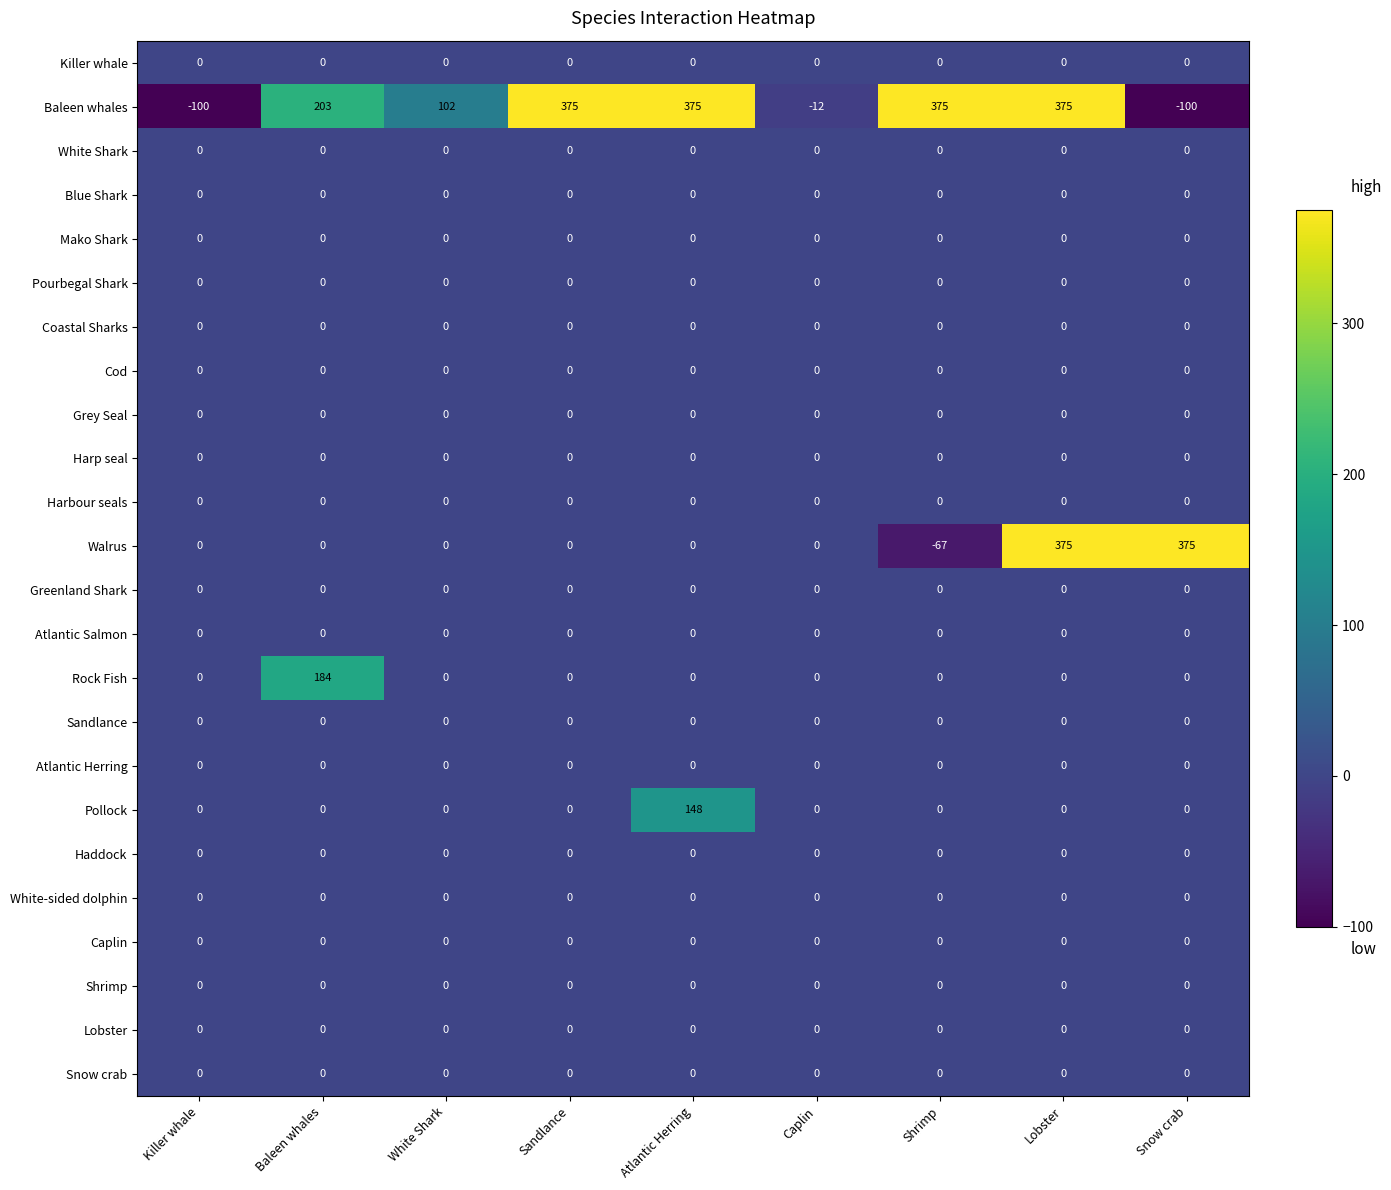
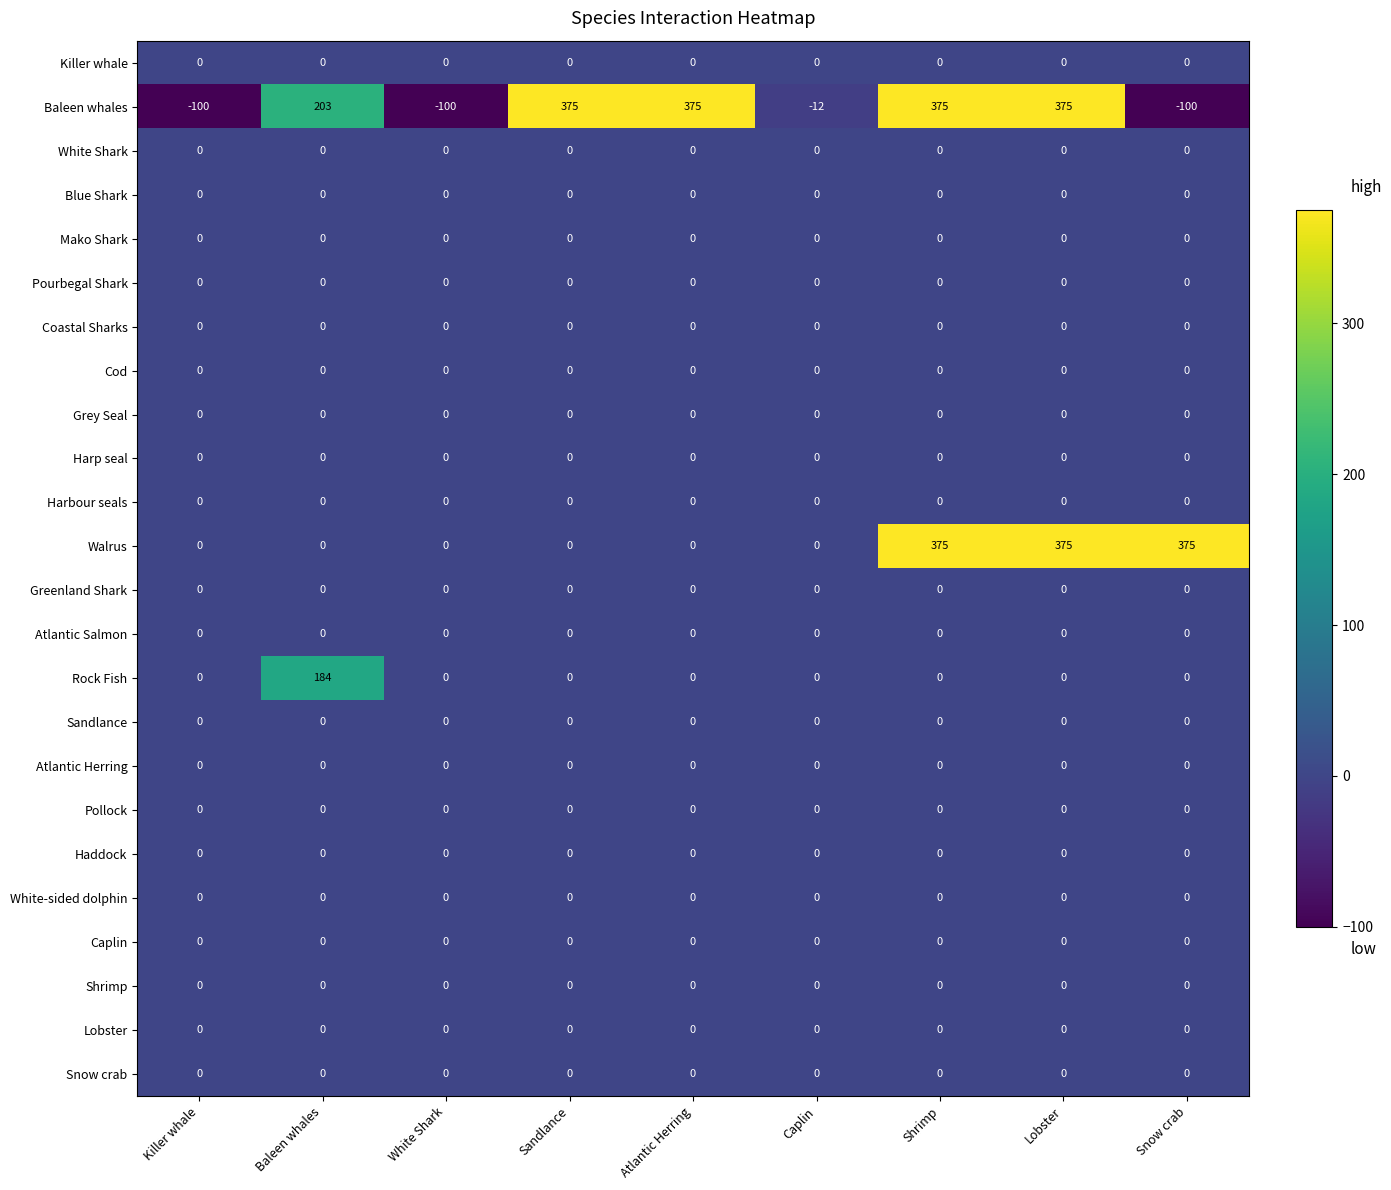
  {
    "Baleen whales": {
      "Killer whale": -100,
      "Baleen whales": 203,
-     "White Shark": 102,
+     "White Shark": -100,
      "Sandlance": 375,
      "Atlantic Herring": 375,
      "Caplin": -12,
      "Shrimp": 375,
      "Lobster": 375,
      "Snow crab": -100
    },
    "Walrus": {
      "Killer whale": 0,
      "Baleen whales": 0,
      "White Shark": 0,
      "Sandlance": 0,
      "Atlantic Herring": 0,
      "Caplin": 0,
-     "Shrimp": -67,
+     "Shrimp": 375,
      "Lobster": 375,
      "Snow crab": 375
    },
    "Pollock": {
      "Killer whale": 0,
      "Baleen whales": 0,
      "White Shark": 0,
      "Sandlance": 0,
-     "Atlantic Herring": 148,
+     "Atlantic Herring": 0,
      "Caplin": 0,
      "Shrimp": 0,
      "Lobster": 0,
      "Snow crab": 0
    }
  }
